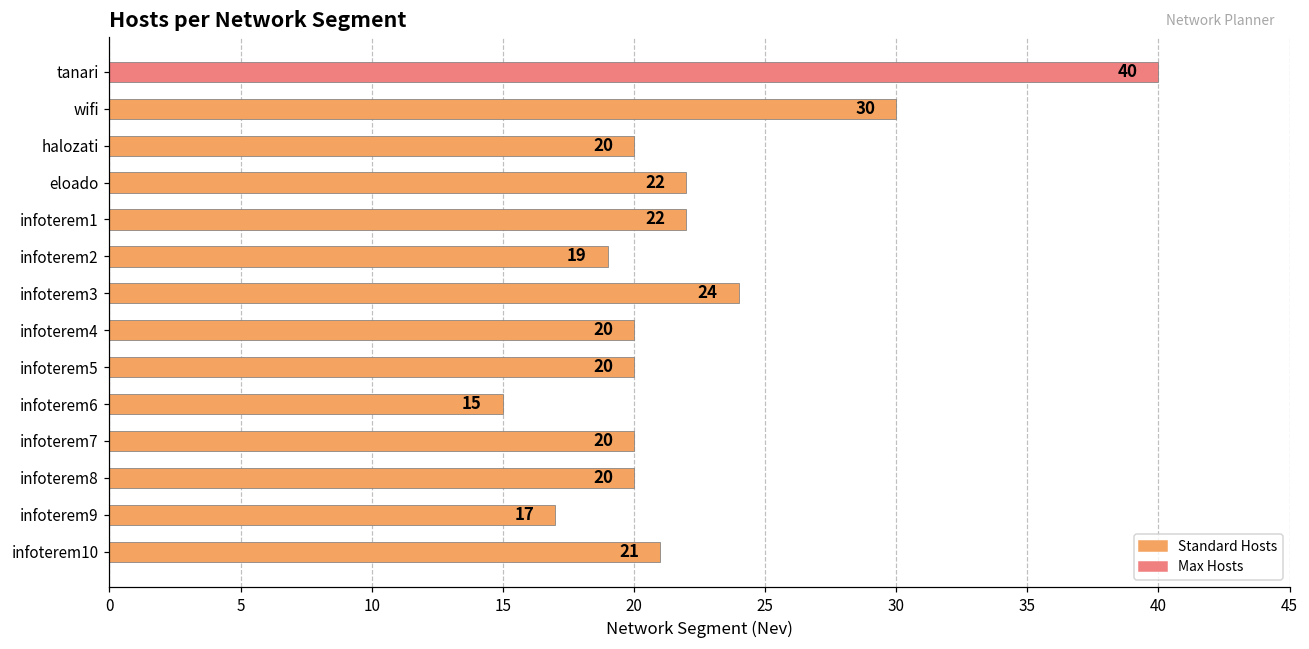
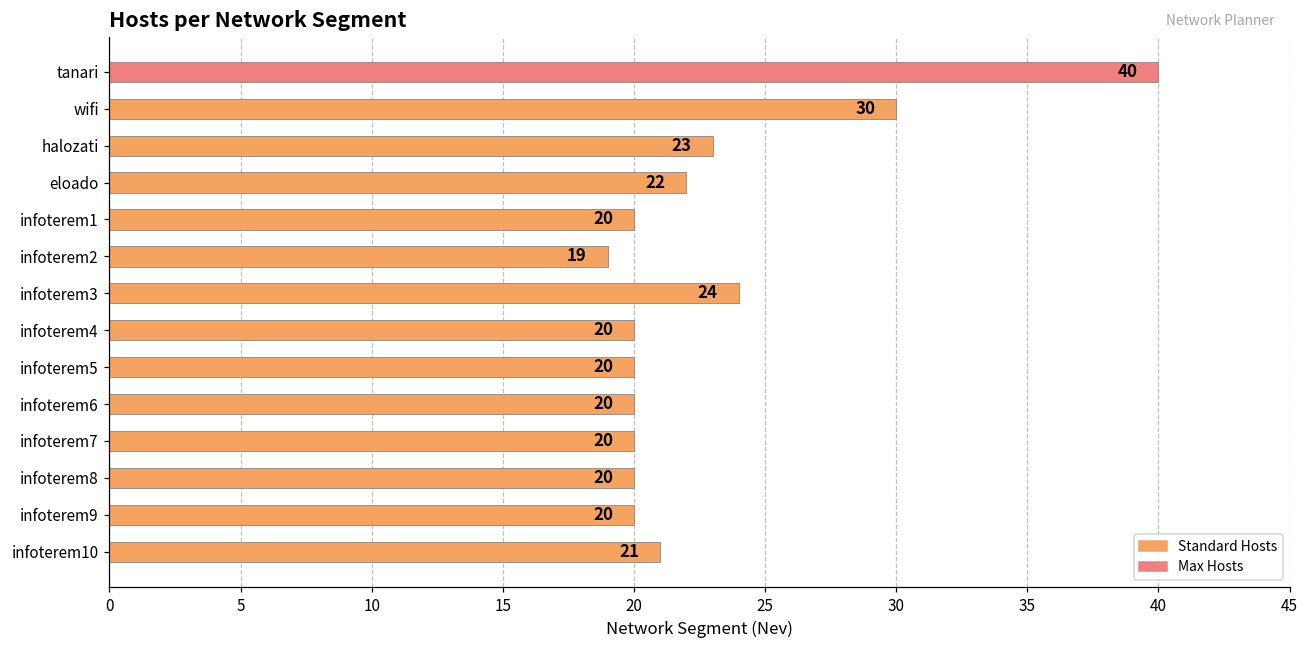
  {
    "tanari": 40,
    "wifi": 30,
-   "halozati": 20,
+   "halozati": 23,
    "eloado": 22,
-   "infoterem1": 22,
+   "infoterem1": 20,
    "infoterem2": 19,
    "infoterem3": 24,
    "infoterem4": 20,
    "infoterem5": 20,
-   "infoterem6": 15,
+   "infoterem6": 20,
    "infoterem7": 20,
    "infoterem8": 20,
-   "infoterem9": 17,
+   "infoterem9": 20,
    "infoterem10": 21
  }
